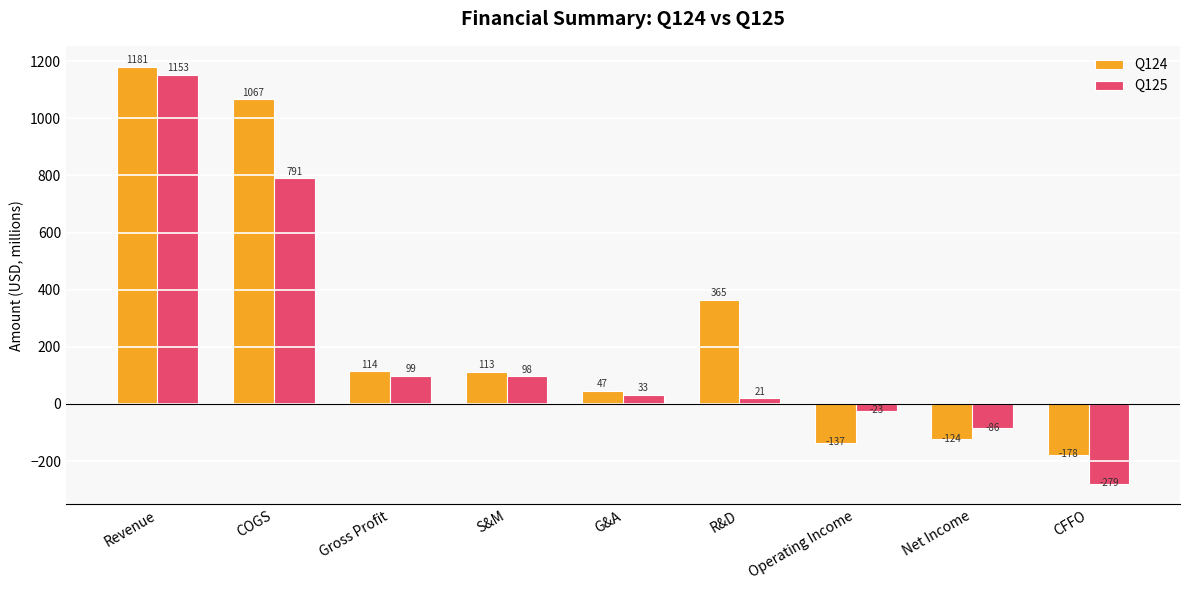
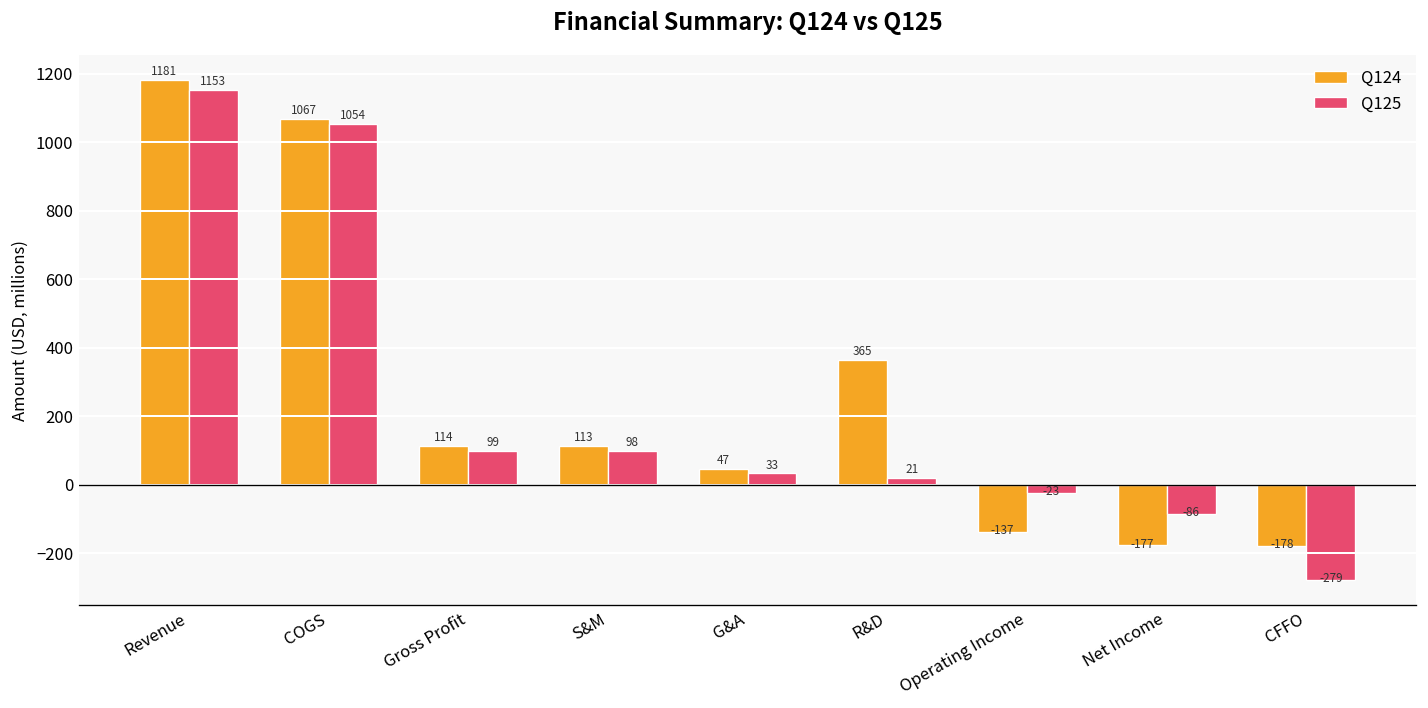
  {
    "Q124": {
      "Revenue": 1181,
      "COGS": 1067,
      "Gross Profit": 114,
      "S&M": 113,
      "G&A": 47,
      "R&D": 365,
      "Operating Income": -137,
-     "Net Income": -124,
+     "Net Income": -177,
      "CFFO": -178
    },
    "Q125": {
      "Revenue": 1153,
-     "COGS": 791,
+     "COGS": 1054,
      "Gross Profit": 99,
      "S&M": 98,
      "G&A": 33,
      "R&D": 21,
      "Operating Income": -23,
      "Net Income": -86,
      "CFFO": -279
    }
  }
